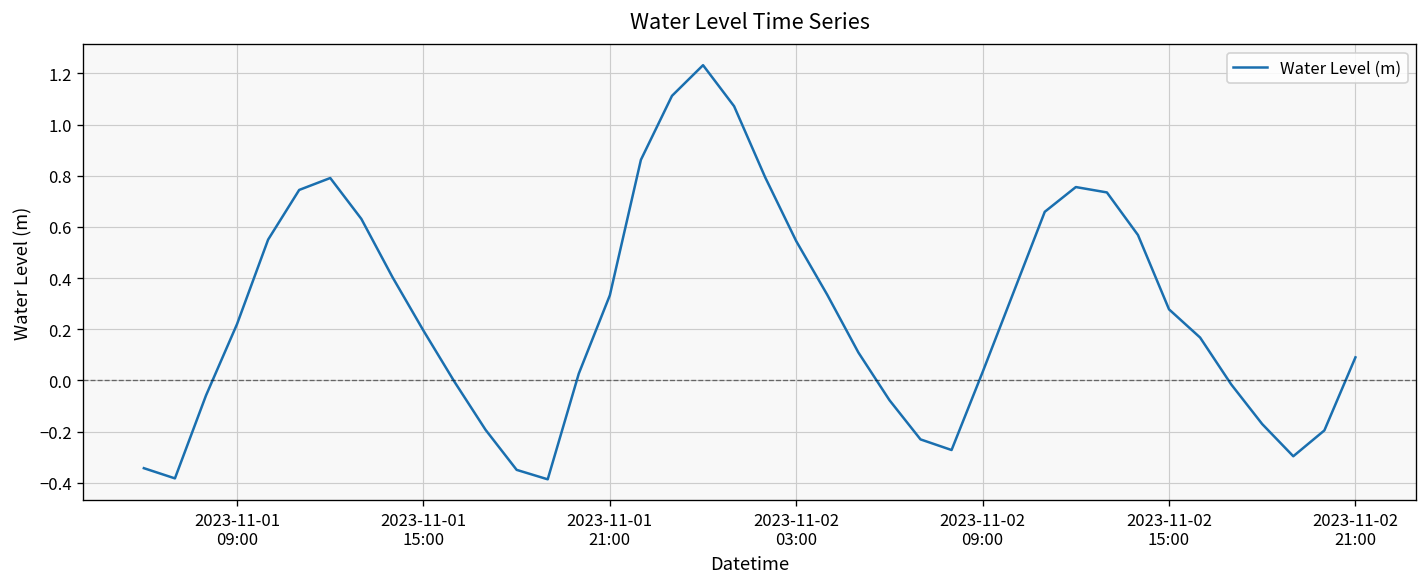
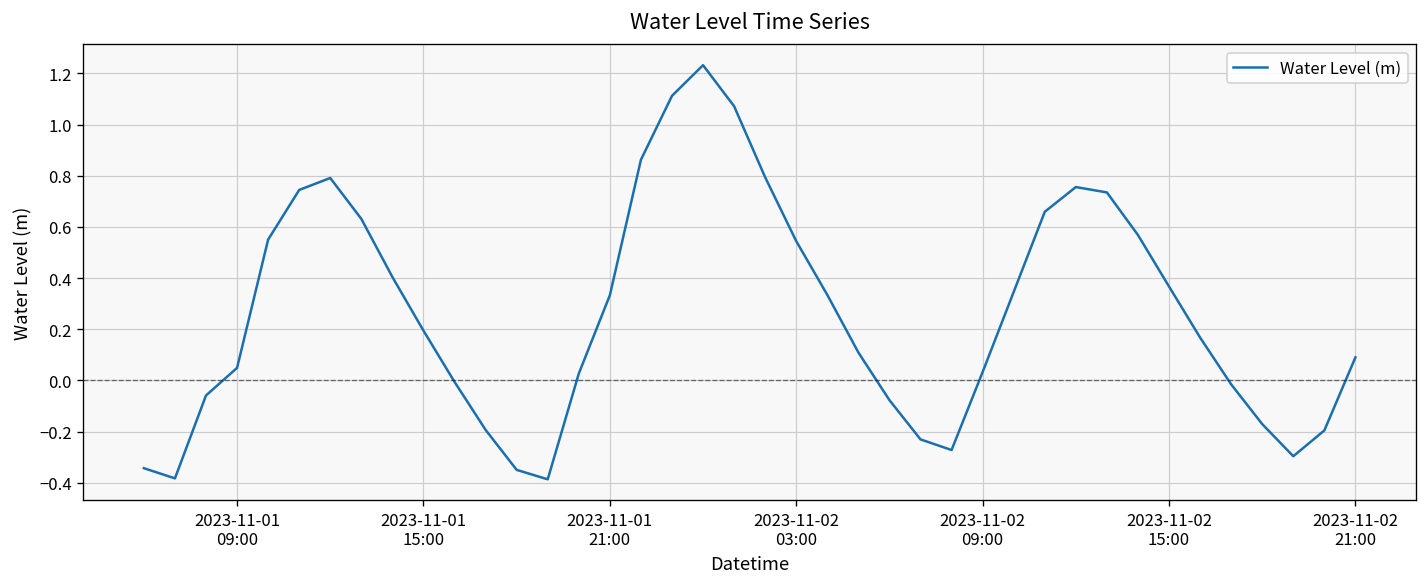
  {
-   "2023-11-01 09:00": 0.22,
+   "2023-11-01 09:00": 0.05,
    "2023-11-01 15:00": 0.19,
    "2023-11-01 21:00": 0.33,
    "2023-11-02 03:00": 0.54,
    "2023-11-02 09:00": 0.03,
-   "2023-11-02 15:00": 0.28,
+   "2023-11-02 15:00": 0.37,
    "2023-11-02 21:00": 0.09
  }
